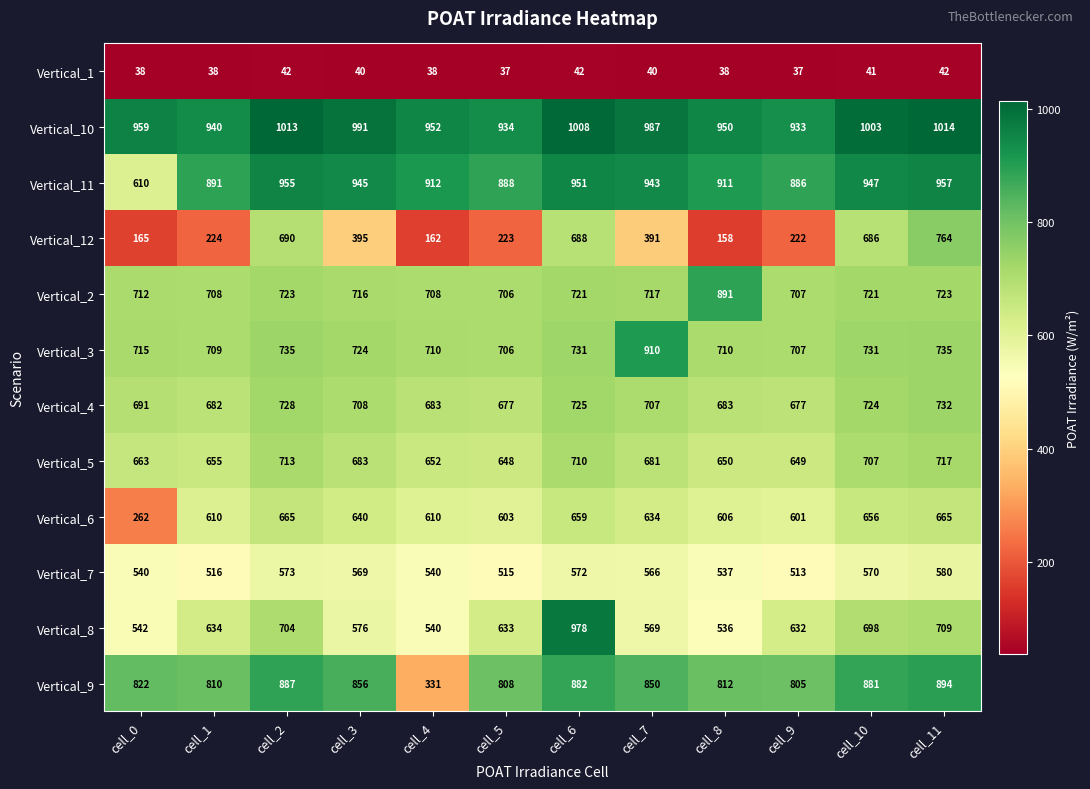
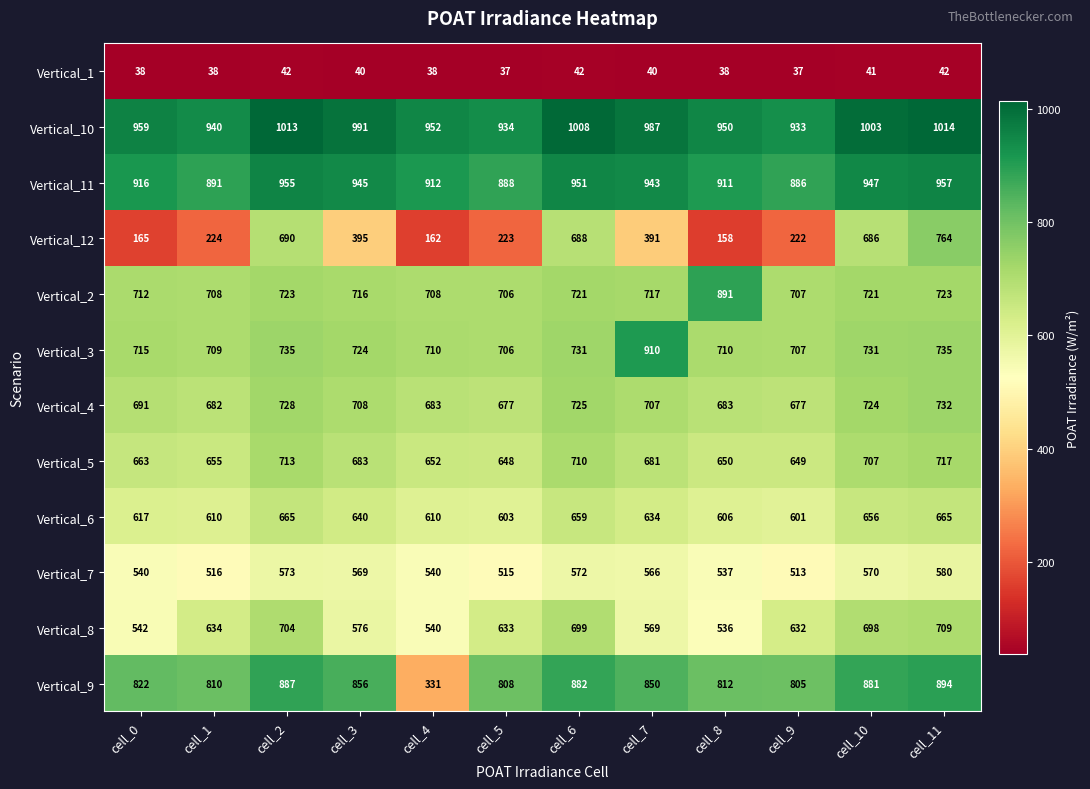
  {
    "Vertical_1": {
      "cell_0": 38,
      "cell_1": 38,
      "cell_2": 42,
      "cell_3": 40,
      "cell_4": 38,
      "cell_5": 37,
      "cell_6": 42,
      "cell_7": 40,
      "cell_8": 38,
      "cell_9": 37,
      "cell_10": 41,
      "cell_11": 42
    },
    "Vertical_10": {
      "cell_0": 959,
      "cell_1": 940,
      "cell_2": 1013,
      "cell_3": 991,
      "cell_4": 952,
      "cell_5": 934,
      "cell_6": 1008,
      "cell_7": 987,
      "cell_8": 950,
      "cell_9": 933,
      "cell_10": 1003,
      "cell_11": 1014
    },
    "Vertical_11": {
-     "cell_0": 610,
+     "cell_0": 916,
      "cell_1": 891,
      "cell_2": 955,
      "cell_3": 945,
      "cell_4": 912,
      "cell_5": 888,
      "cell_6": 951,
      "cell_7": 943,
      "cell_8": 911,
      "cell_9": 886,
      "cell_10": 947,
      "cell_11": 957
    },
    "Vertical_12": {
      "cell_0": 165,
      "cell_1": 224,
      "cell_2": 690,
      "cell_3": 395,
      "cell_4": 162,
      "cell_5": 223,
      "cell_6": 688,
      "cell_7": 391,
      "cell_8": 158,
      "cell_9": 222,
      "cell_10": 686,
      "cell_11": 764
    },
    "Vertical_2": {
      "cell_0": 712,
      "cell_1": 708,
      "cell_2": 723,
      "cell_3": 716,
      "cell_4": 708,
      "cell_5": 706,
      "cell_6": 721,
      "cell_7": 717,
      "cell_8": 891,
      "cell_9": 707,
      "cell_10": 721,
      "cell_11": 723
    },
    "Vertical_3": {
      "cell_0": 715,
      "cell_1": 709,
      "cell_2": 735,
      "cell_3": 724,
      "cell_4": 710,
      "cell_5": 706,
      "cell_6": 731,
      "cell_7": 910,
      "cell_8": 710,
      "cell_9": 707,
      "cell_10": 731,
      "cell_11": 735
    },
    "Vertical_4": {
      "cell_0": 691,
      "cell_1": 682,
      "cell_2": 728,
      "cell_3": 708,
      "cell_4": 683,
      "cell_5": 677,
      "cell_6": 725,
      "cell_7": 707,
      "cell_8": 683,
      "cell_9": 677,
      "cell_10": 724,
      "cell_11": 732
    },
    "Vertical_5": {
      "cell_0": 663,
      "cell_1": 655,
      "cell_2": 713,
      "cell_3": 683,
      "cell_4": 652,
      "cell_5": 648,
      "cell_6": 710,
      "cell_7": 681,
      "cell_8": 650,
      "cell_9": 649,
      "cell_10": 707,
      "cell_11": 717
    },
    "Vertical_6": {
-     "cell_0": 262,
+     "cell_0": 617,
      "cell_1": 610,
      "cell_2": 665,
      "cell_3": 640,
      "cell_4": 610,
      "cell_5": 603,
      "cell_6": 659,
      "cell_7": 634,
      "cell_8": 606,
      "cell_9": 601,
      "cell_10": 656,
      "cell_11": 665
    },
    "Vertical_7": {
      "cell_0": 540,
      "cell_1": 516,
      "cell_2": 573,
      "cell_3": 569,
      "cell_4": 540,
      "cell_5": 515,
      "cell_6": 572,
      "cell_7": 566,
      "cell_8": 537,
      "cell_9": 513,
      "cell_10": 570,
      "cell_11": 580
    },
    "Vertical_8": {
      "cell_0": 542,
      "cell_1": 634,
      "cell_2": 704,
      "cell_3": 576,
      "cell_4": 540,
      "cell_5": 633,
-     "cell_6": 978,
+     "cell_6": 699,
      "cell_7": 569,
      "cell_8": 536,
      "cell_9": 632,
      "cell_10": 698,
      "cell_11": 709
    },
    "Vertical_9": {
      "cell_0": 822,
      "cell_1": 810,
      "cell_2": 887,
      "cell_3": 856,
      "cell_4": 331,
      "cell_5": 808,
      "cell_6": 882,
      "cell_7": 850,
      "cell_8": 812,
      "cell_9": 805,
      "cell_10": 881,
      "cell_11": 894
    }
  }
